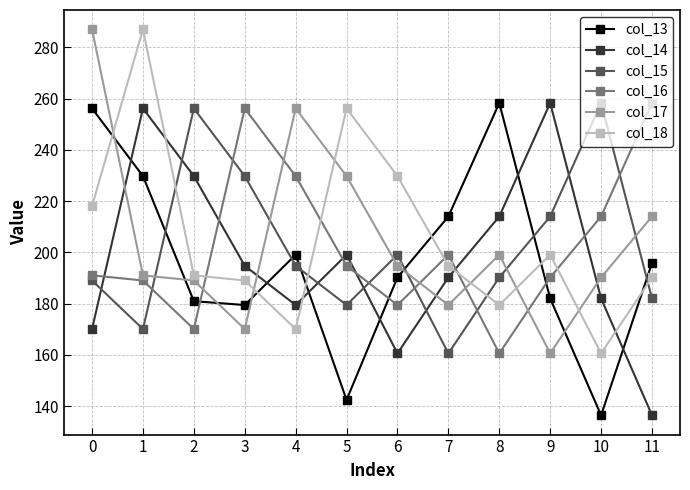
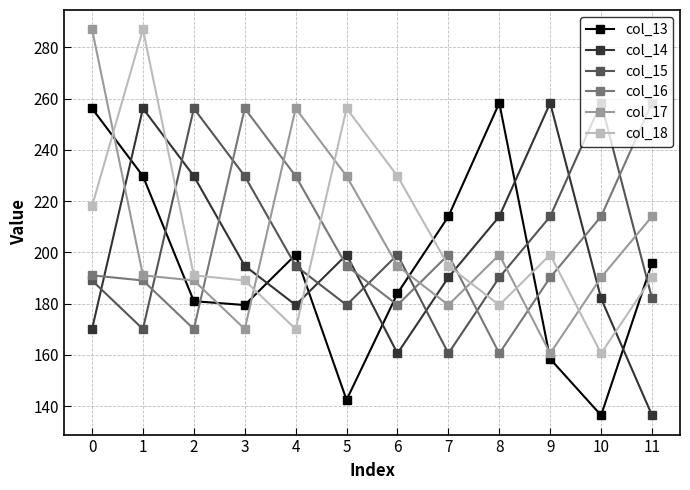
  {
    "col_13": {
      "0": 256,
      "1": 230,
      "2": 181,
      "3": 179,
      "4": 199,
      "5": 142,
-     "6": 190,
+     "6": 184,
      "7": 214,
      "8": 258,
-     "9": 182,
+     "9": 158,
      "10": 136,
      "11": 196
    }
  }
